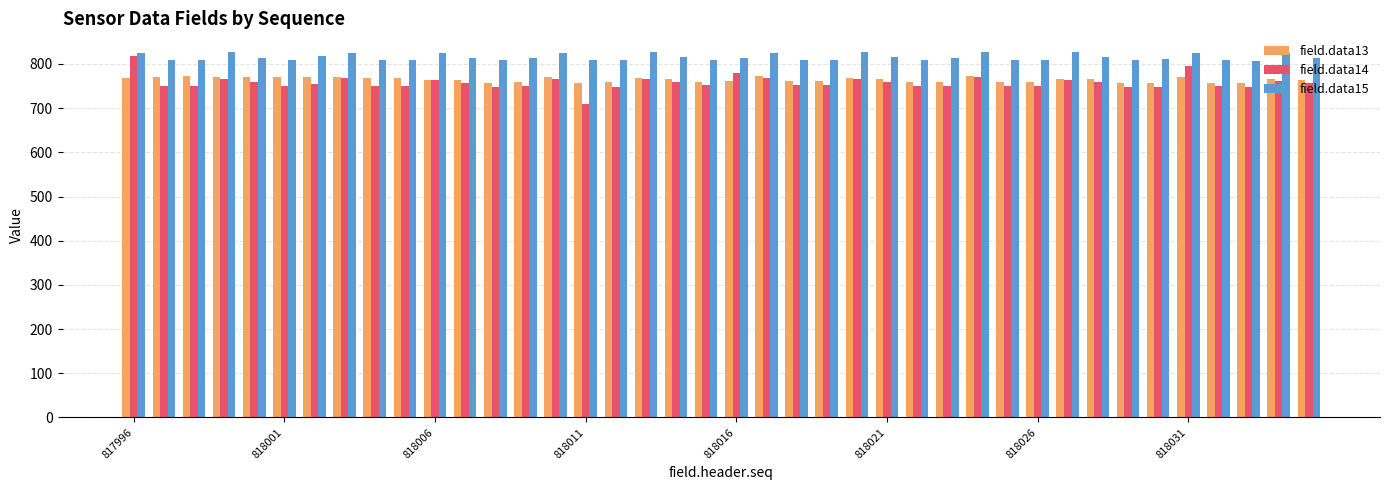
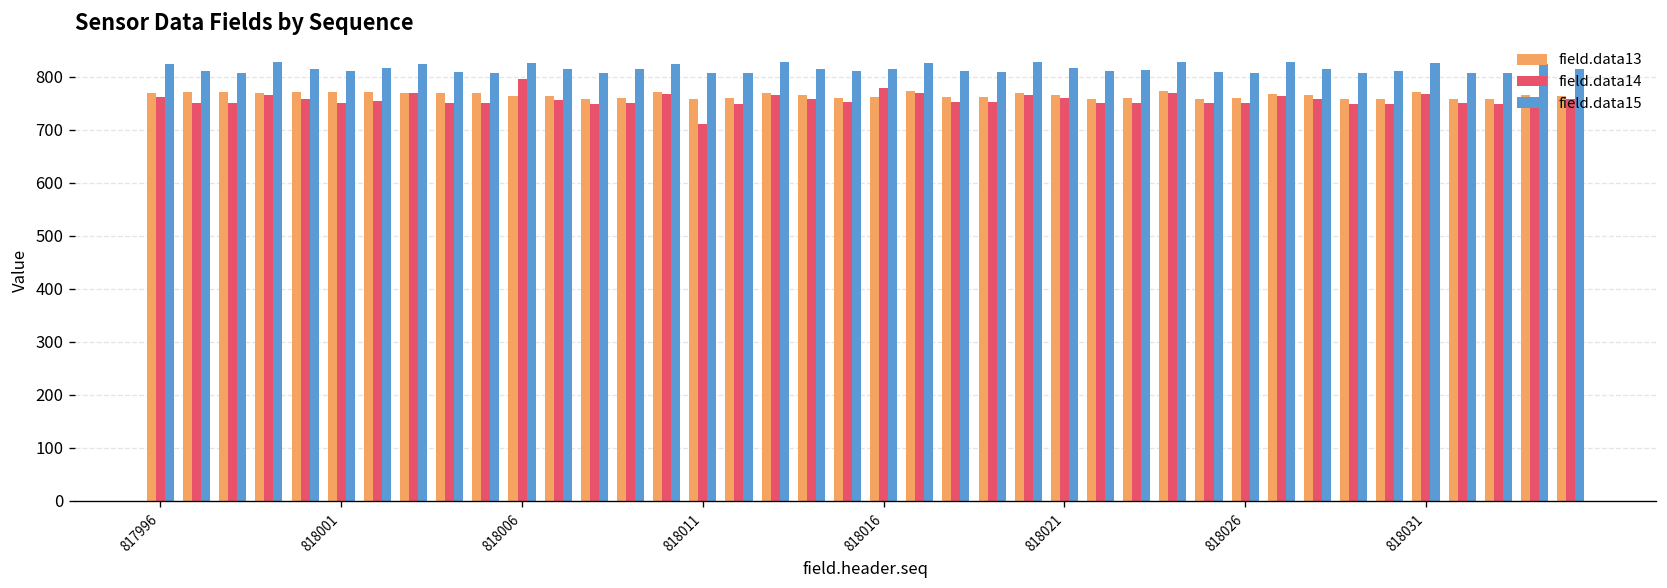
  {
    "field.data14": {
-     "817996": 820,
+     "817996": 760,
      "818001": 750,
-     "818006": 760,
+     "818006": 800,
      "818011": 710,
      "818016": 780,
      "818021": 760,
      "818026": 750,
-     "818031": 800
+     "818031": 770
    }
  }
